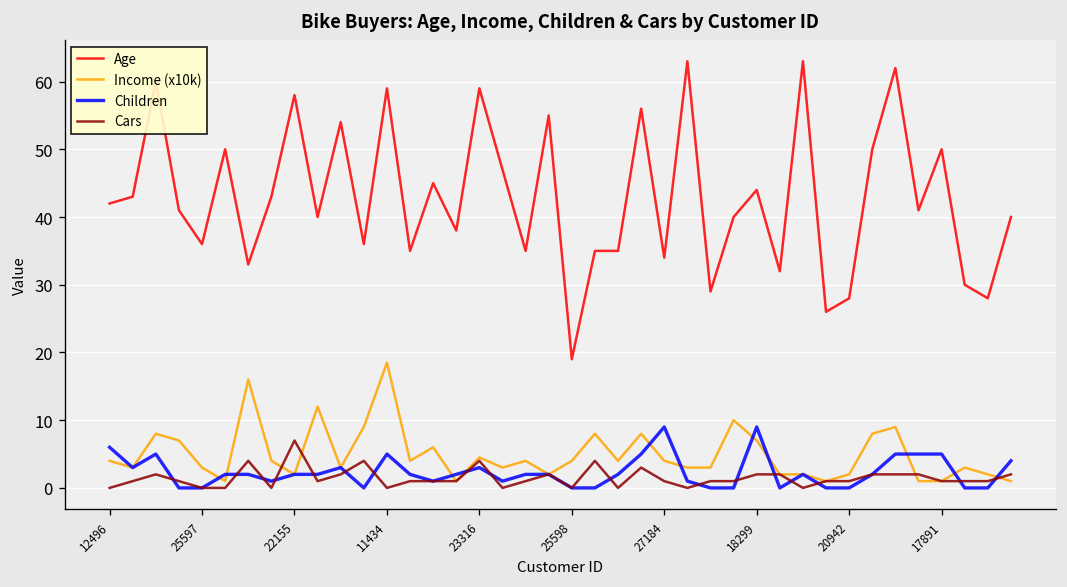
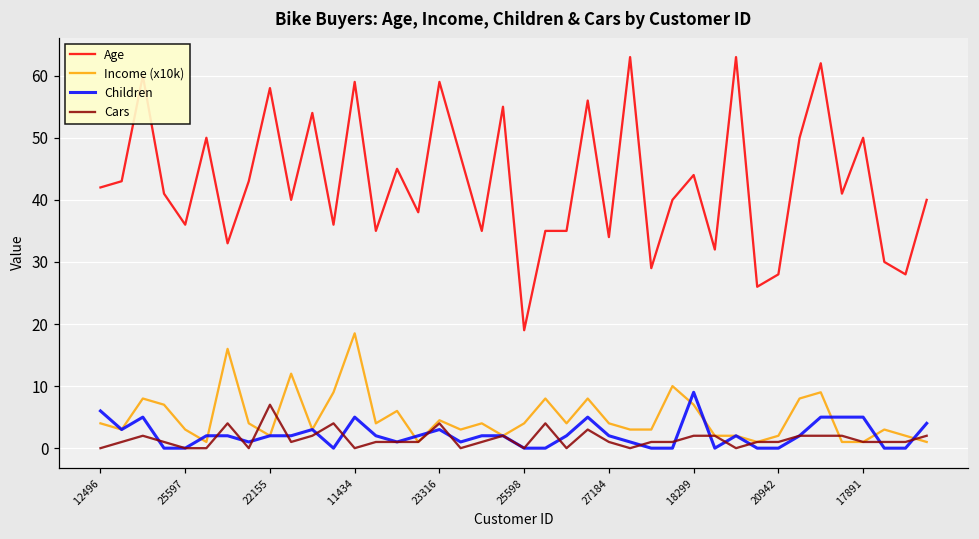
  {
    "Age": {
      "12496": 42,
      "25597": 36,
      "22155": 58,
      "11434": 59,
      "23316": 59,
      "25598": 19,
      "27184": 34,
      "18299": 44,
      "20942": 28,
      "17891": 50
    },
    "Income (x10k)": {
      "12496": 4,
      "25597": 3,
      "11434": 19,
      "23316": 5,
      "25598": 4,
      "27184": 4,
      "18299": 7,
      "20942": 2
    },
    "Children": {
      "12496": 6,
      "11434": 5,
      "23316": 3,
-     "27184": 9,
+     "27184": 2,
      "18299": 9,
      "20942": 0,
      "17891": 5
    },
    "Cars": {
      "12496": 0,
      "22155": 7,
      "11434": 0,
      "23316": 4,
      "27184": 1,
      "18299": 2,
      "20942": 1
    }
  }
